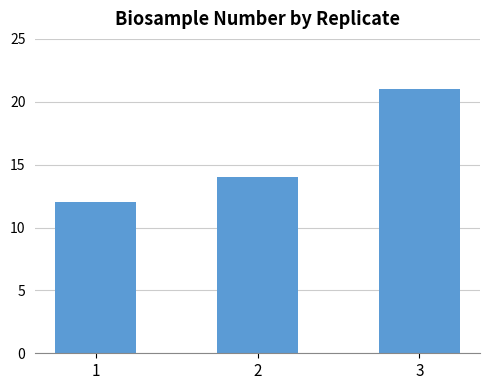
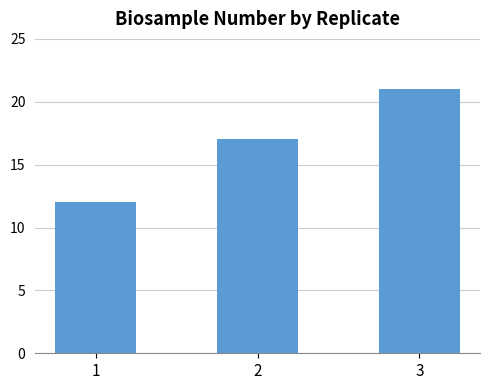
  {
    "1": 12,
-   "2": 14,
+   "2": 17,
    "3": 21
  }
